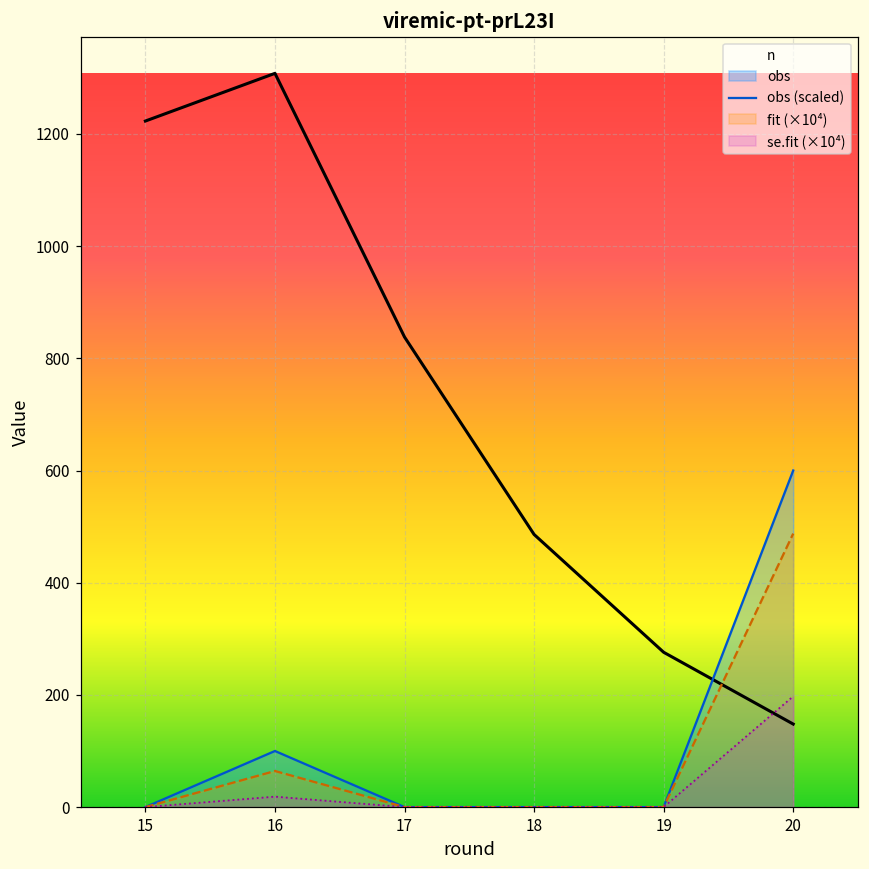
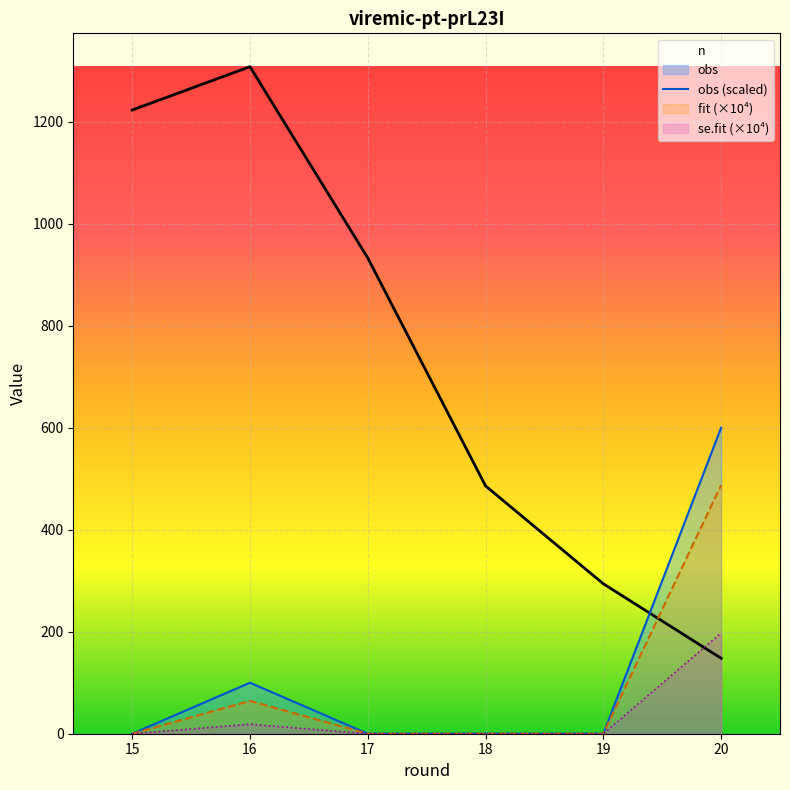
  {
    "n": {
      "15": 1220,
      "16": 1310,
-     "17": 840,
+     "17": 930,
      "18": 490,
-     "19": 280,
+     "19": 290,
      "20": 150
    },
    "obs": {
      "16": 100,
      "20": 600
    },
    "fit (×10⁴)": {
      "16": 60,
      "20": 490
    },
    "se.fit (×10⁴)": {
      "16": 20,
      "20": 200
    }
  }
